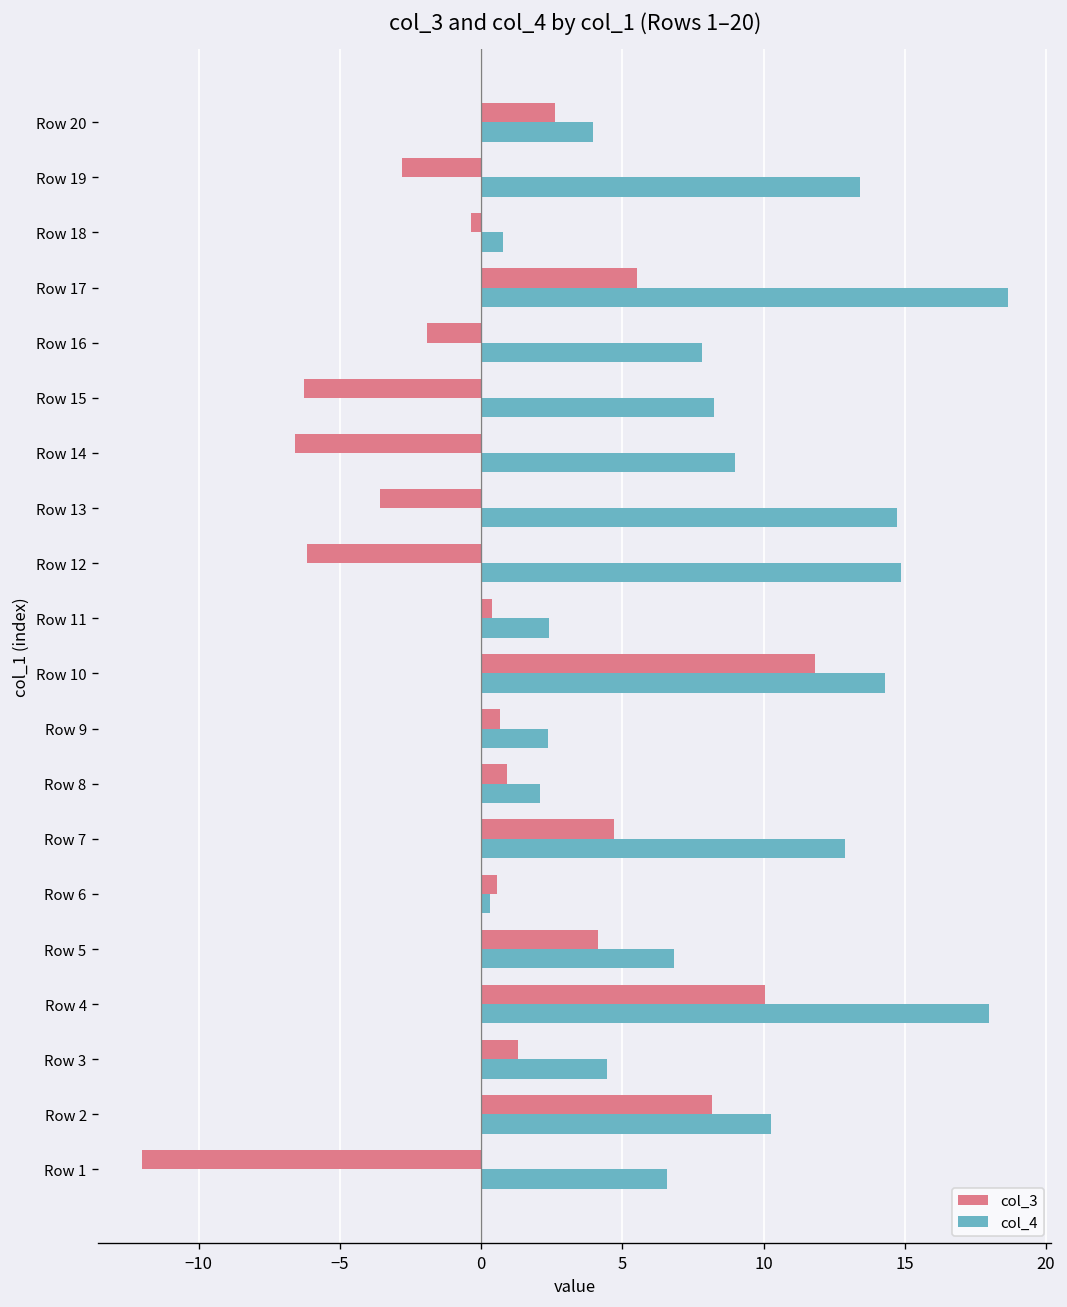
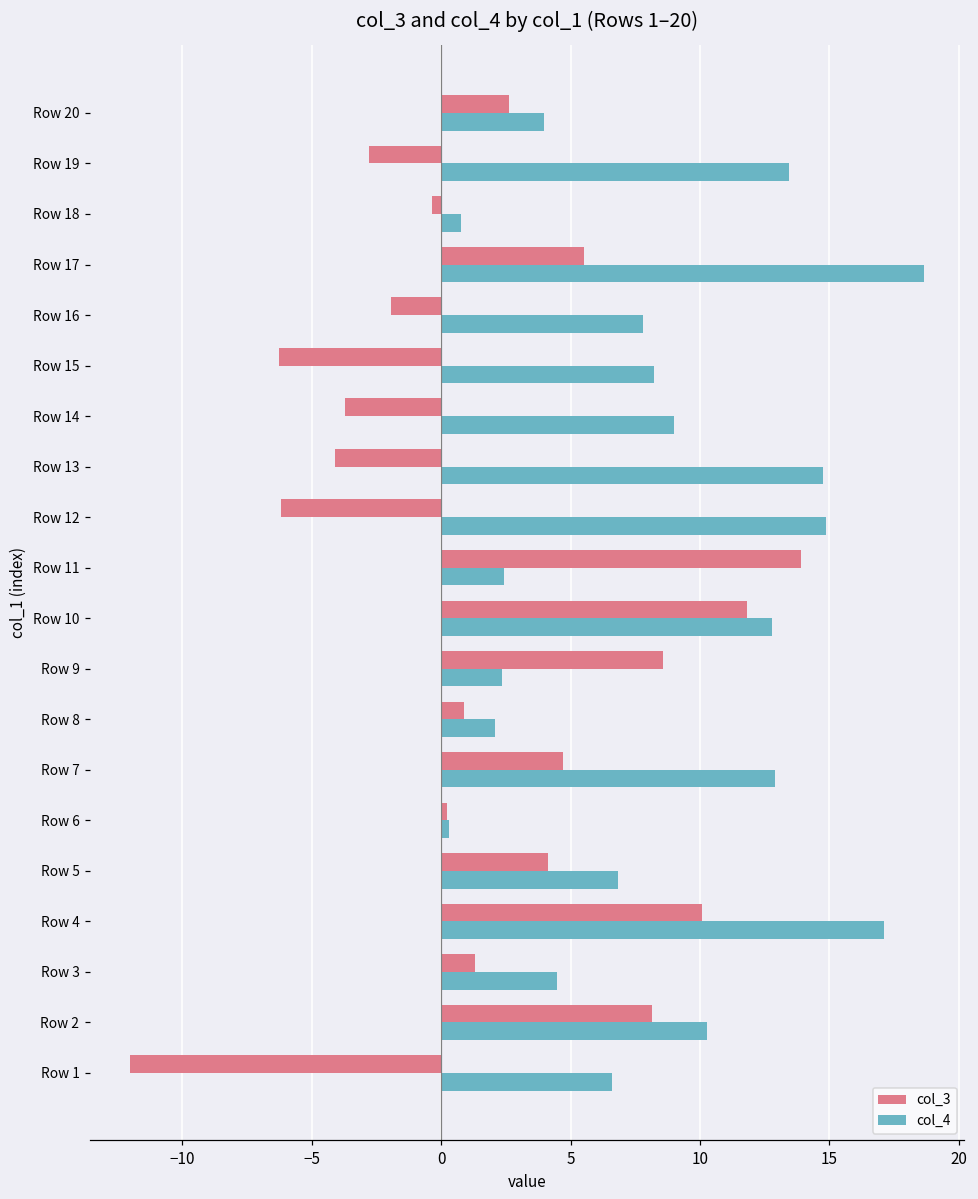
  {
    "col_3": {
      "Row 20": 2.6,
      "Row 19": -2.8,
      "Row 18": -0.4,
      "Row 17": 5.5,
      "Row 16": -1.9,
      "Row 15": -6.3,
-     "Row 14": -6.6,
-     "Row 13": -3.6,
+     "Row 14": -3.7,
+     "Row 13": -4.1,
      "Row 12": -6.2,
-     "Row 11": 0.4,
+     "Row 11": 13.9,
      "Row 10": 11.8,
-     "Row 9": 0.7,
+     "Row 9": 8.6,
      "Row 8": 0.9,
      "Row 7": 4.7,
-     "Row 6": 0.6,
+     "Row 6": 0.2,
      "Row 5": 4.1,
      "Row 4": 10.1,
      "Row 3": 1.3,
      "Row 2": 8.2,
      "Row 1": -12.0
    },
    "col_4": {
      "Row 20": 4.0,
      "Row 19": 13.4,
      "Row 18": 0.8,
      "Row 17": 18.6,
      "Row 16": 7.8,
      "Row 15": 8.2,
      "Row 14": 9.0,
      "Row 13": 14.7,
      "Row 12": 14.9,
      "Row 11": 2.4,
-     "Row 10": 14.3,
+     "Row 10": 12.8,
      "Row 9": 2.4,
      "Row 8": 2.1,
      "Row 7": 12.9,
      "Row 6": 0.3,
      "Row 5": 6.8,
-     "Row 4": 18.0,
+     "Row 4": 17.1,
      "Row 3": 4.5,
      "Row 2": 10.3,
      "Row 1": 6.6
    }
  }
